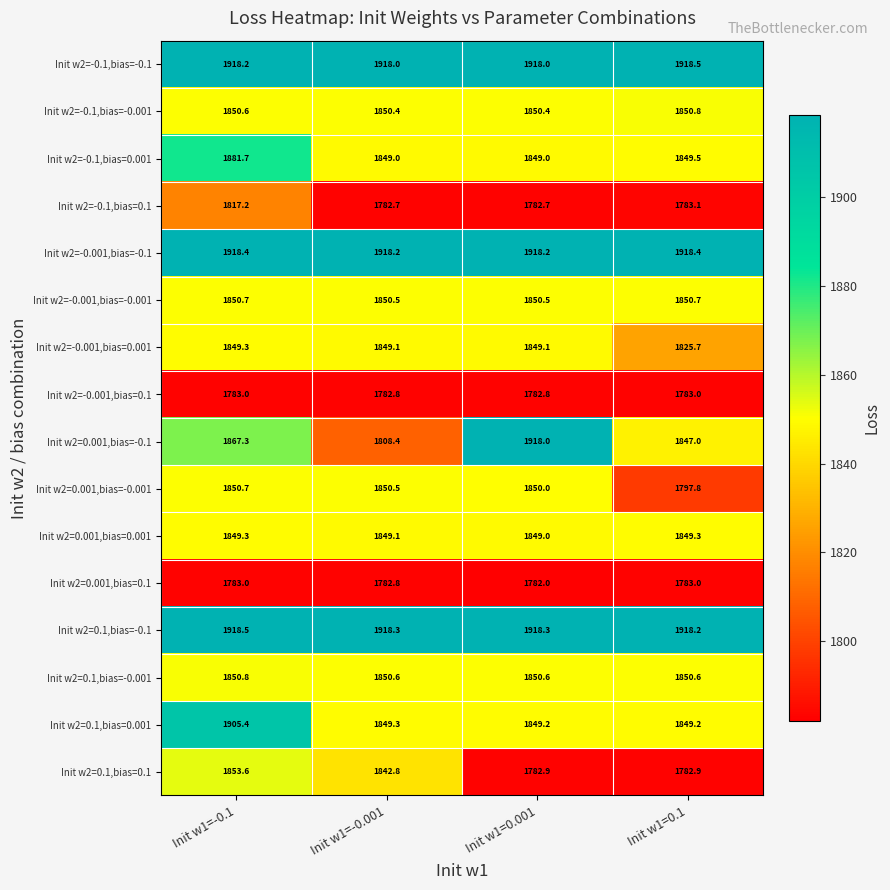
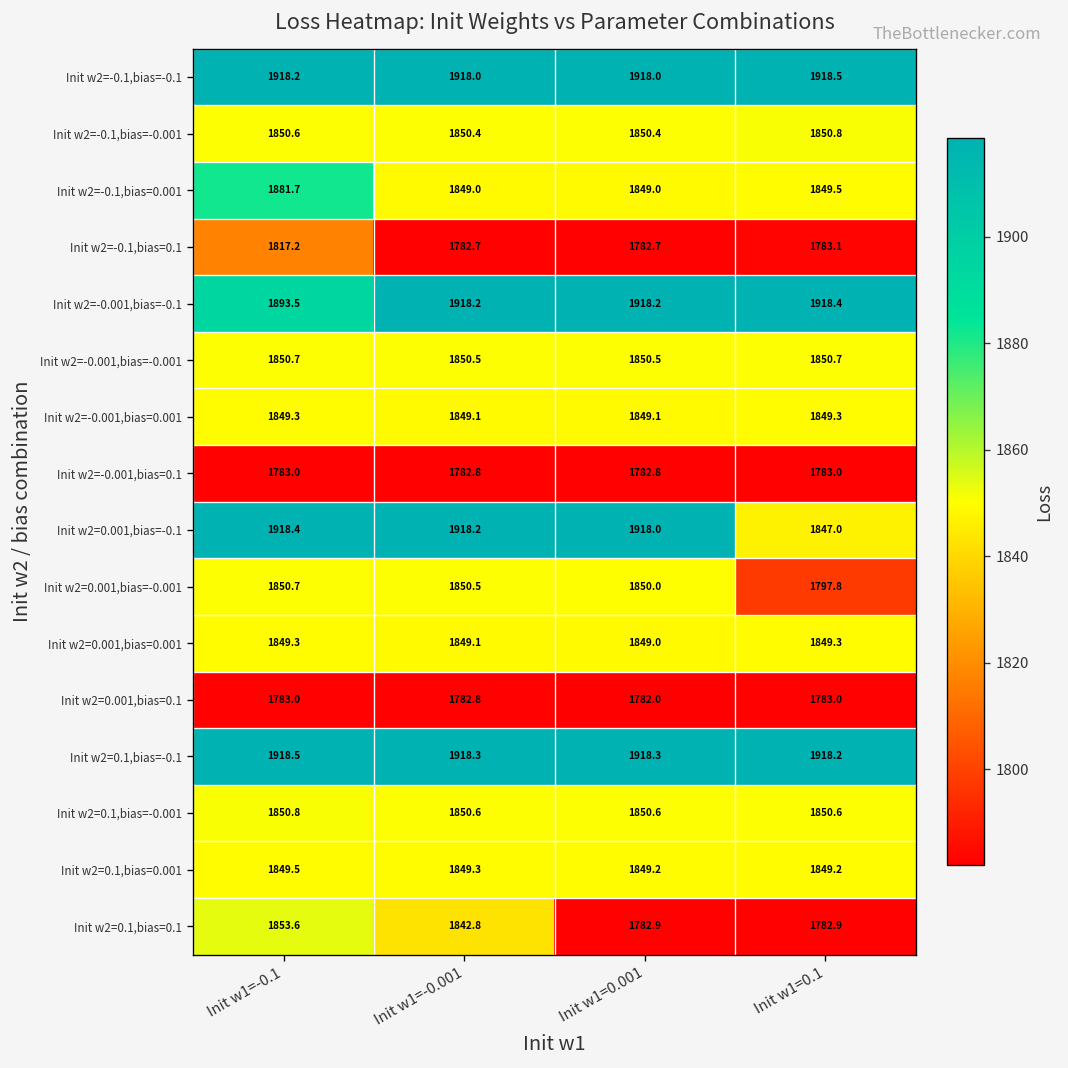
  {
    "Init w2=-0.1,bias=-0.1": {
      "Init w1=-0.1": 1918.2,
      "Init w1=-0.001": 1918.0,
      "Init w1=0.001": 1918.0,
      "Init w1=0.1": 1918.5
    },
    "Init w2=-0.1,bias=-0.001": {
      "Init w1=-0.1": 1850.6,
      "Init w1=-0.001": 1850.4,
      "Init w1=0.001": 1850.4,
      "Init w1=0.1": 1850.8
    },
    "Init w2=-0.1,bias=0.001": {
      "Init w1=-0.1": 1881.7,
      "Init w1=-0.001": 1849.0,
      "Init w1=0.001": 1849.0,
      "Init w1=0.1": 1849.5
    },
    "Init w2=-0.1,bias=0.1": {
      "Init w1=-0.1": 1817.2,
      "Init w1=-0.001": 1782.7,
      "Init w1=0.001": 1782.7,
      "Init w1=0.1": 1783.1
    },
    "Init w2=-0.001,bias=-0.1": {
-     "Init w1=-0.1": 1918.4,
+     "Init w1=-0.1": 1893.5,
      "Init w1=-0.001": 1918.2,
      "Init w1=0.001": 1918.2,
      "Init w1=0.1": 1918.4
    },
    "Init w2=-0.001,bias=-0.001": {
      "Init w1=-0.1": 1850.7,
      "Init w1=-0.001": 1850.5,
      "Init w1=0.001": 1850.5,
      "Init w1=0.1": 1850.7
    },
    "Init w2=-0.001,bias=0.001": {
      "Init w1=-0.1": 1849.3,
      "Init w1=-0.001": 1849.1,
      "Init w1=0.001": 1849.1,
-     "Init w1=0.1": 1825.7
+     "Init w1=0.1": 1849.3
    },
    "Init w2=-0.001,bias=0.1": {
      "Init w1=-0.1": 1783.0,
      "Init w1=-0.001": 1782.8,
      "Init w1=0.001": 1782.8,
      "Init w1=0.1": 1783.0
    },
    "Init w2=0.001,bias=-0.1": {
-     "Init w1=-0.1": 1867.3,
-     "Init w1=-0.001": 1808.4,
+     "Init w1=-0.1": 1918.4,
+     "Init w1=-0.001": 1918.2,
      "Init w1=0.001": 1918.0,
      "Init w1=0.1": 1847.0
    },
    "Init w2=0.001,bias=-0.001": {
      "Init w1=-0.1": 1850.7,
      "Init w1=-0.001": 1850.5,
      "Init w1=0.001": 1850.0,
      "Init w1=0.1": 1797.8
    },
    "Init w2=0.001,bias=0.001": {
      "Init w1=-0.1": 1849.3,
      "Init w1=-0.001": 1849.1,
      "Init w1=0.001": 1849.0,
      "Init w1=0.1": 1849.3
    },
    "Init w2=0.001,bias=0.1": {
      "Init w1=-0.1": 1783.0,
      "Init w1=-0.001": 1782.8,
      "Init w1=0.001": 1782.0,
      "Init w1=0.1": 1783.0
    },
    "Init w2=0.1,bias=-0.1": {
      "Init w1=-0.1": 1918.5,
      "Init w1=-0.001": 1918.3,
      "Init w1=0.001": 1918.3,
      "Init w1=0.1": 1918.2
    },
    "Init w2=0.1,bias=-0.001": {
      "Init w1=-0.1": 1850.8,
      "Init w1=-0.001": 1850.6,
      "Init w1=0.001": 1850.6,
      "Init w1=0.1": 1850.6
    },
    "Init w2=0.1,bias=0.001": {
-     "Init w1=-0.1": 1905.4,
+     "Init w1=-0.1": 1849.5,
      "Init w1=-0.001": 1849.3,
      "Init w1=0.001": 1849.2,
      "Init w1=0.1": 1849.2
    },
    "Init w2=0.1,bias=0.1": {
      "Init w1=-0.1": 1853.6,
      "Init w1=-0.001": 1842.8,
      "Init w1=0.001": 1782.9,
      "Init w1=0.1": 1782.9
    }
  }
